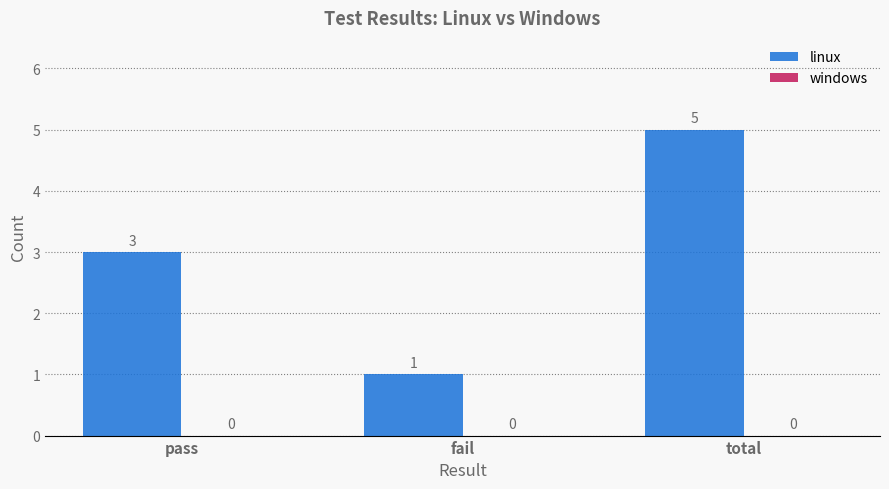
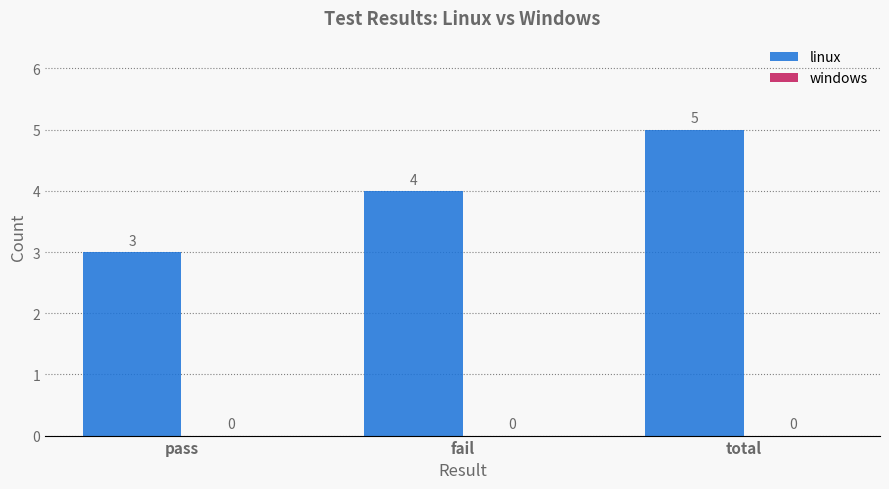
  {
    "linux": {
      "pass": 3,
-     "fail": 1,
+     "fail": 4,
      "total": 5
    },
    "windows": {
      "pass": 0,
      "fail": 0,
      "total": 0
    }
  }
